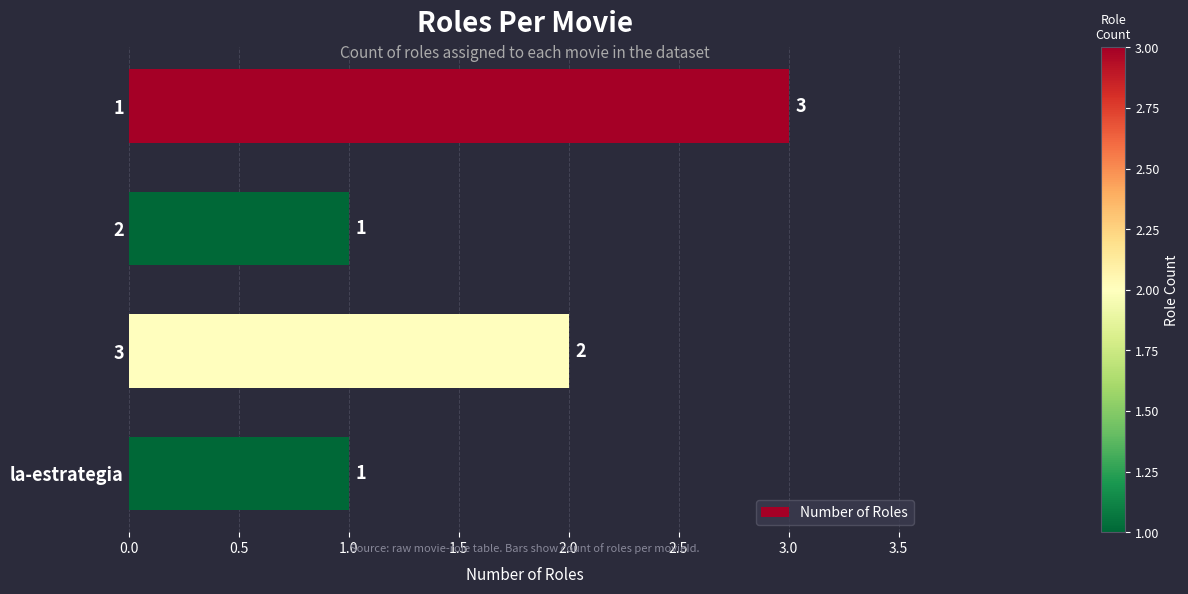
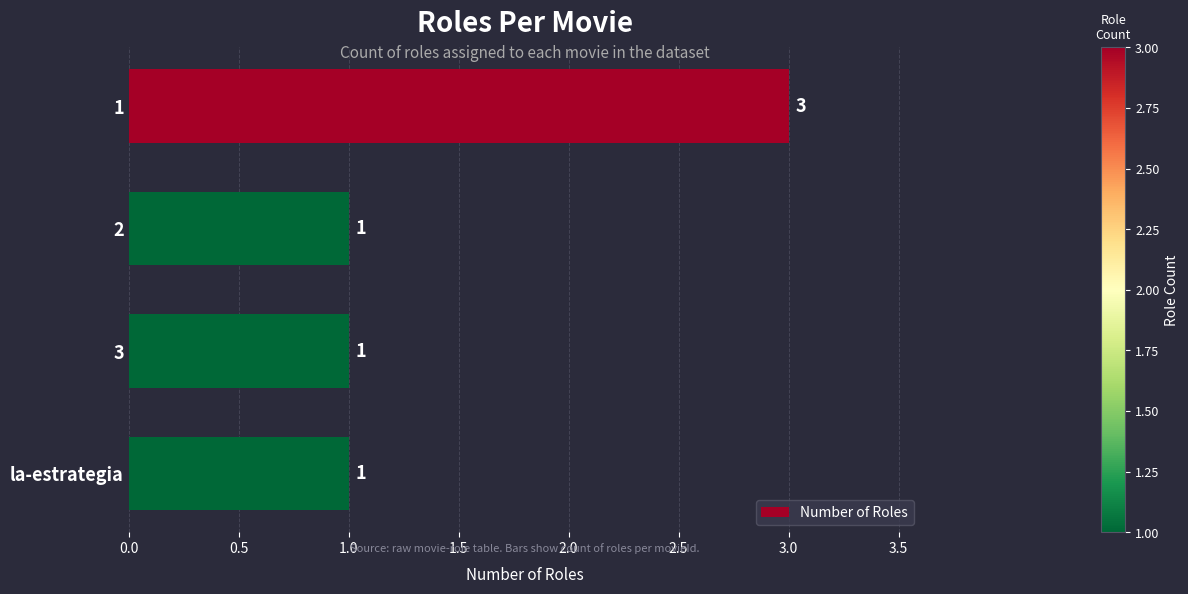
  {
    "1": 3,
    "2": 1,
-   "3": 2,
+   "3": 1,
    "la-estrategia": 1
  }
